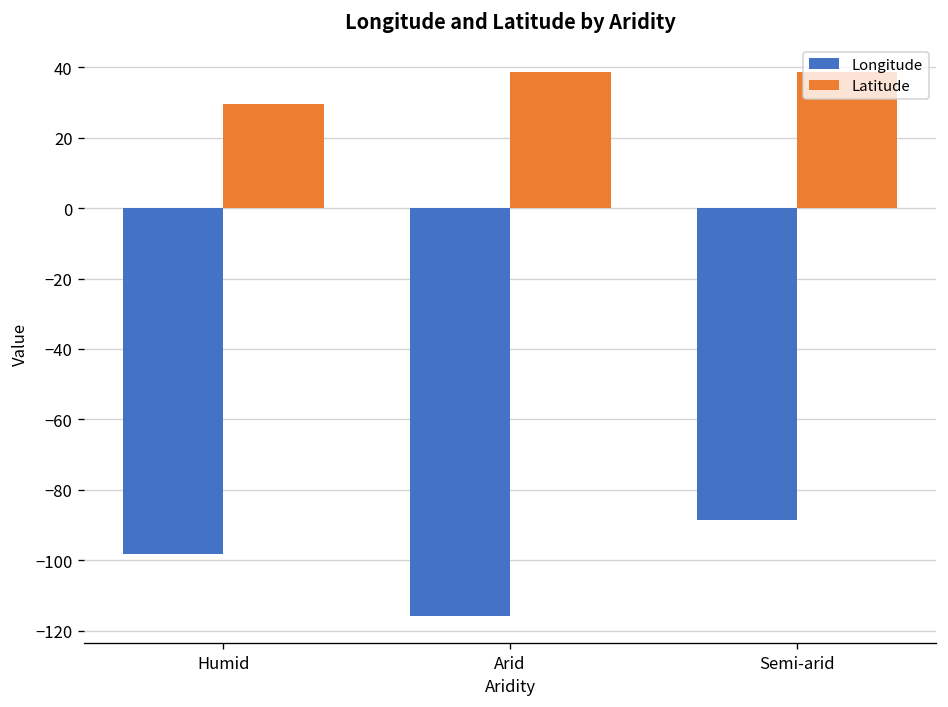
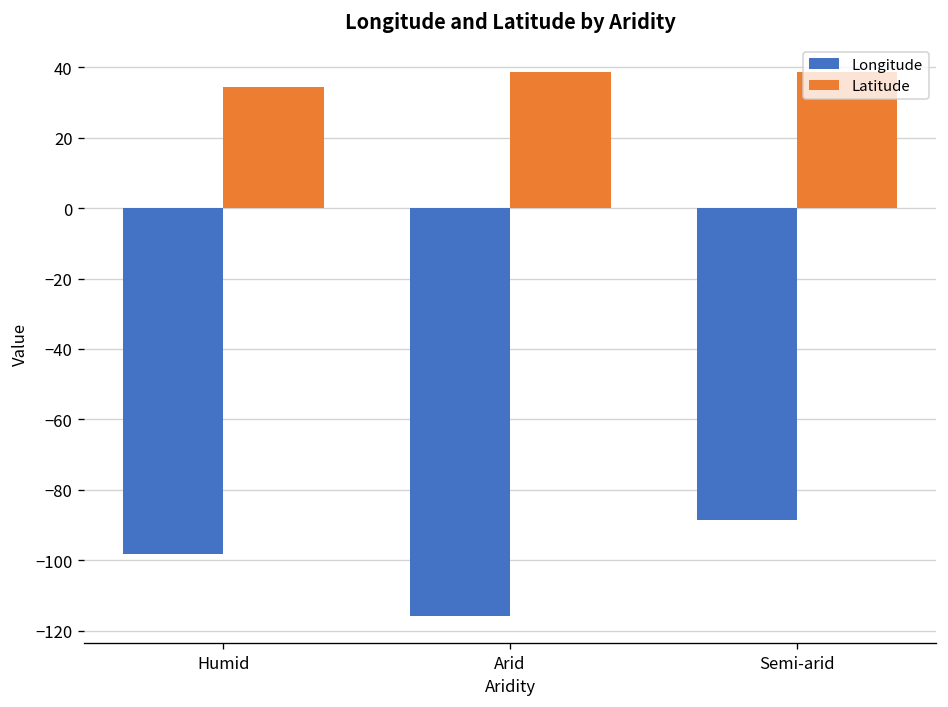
  {
    "Longitude": {
      "Humid": -98,
      "Arid": -116,
      "Semi-arid": -89
    },
    "Latitude": {
-     "Humid": 30,
+     "Humid": 34,
      "Arid": 39
    }
  }
